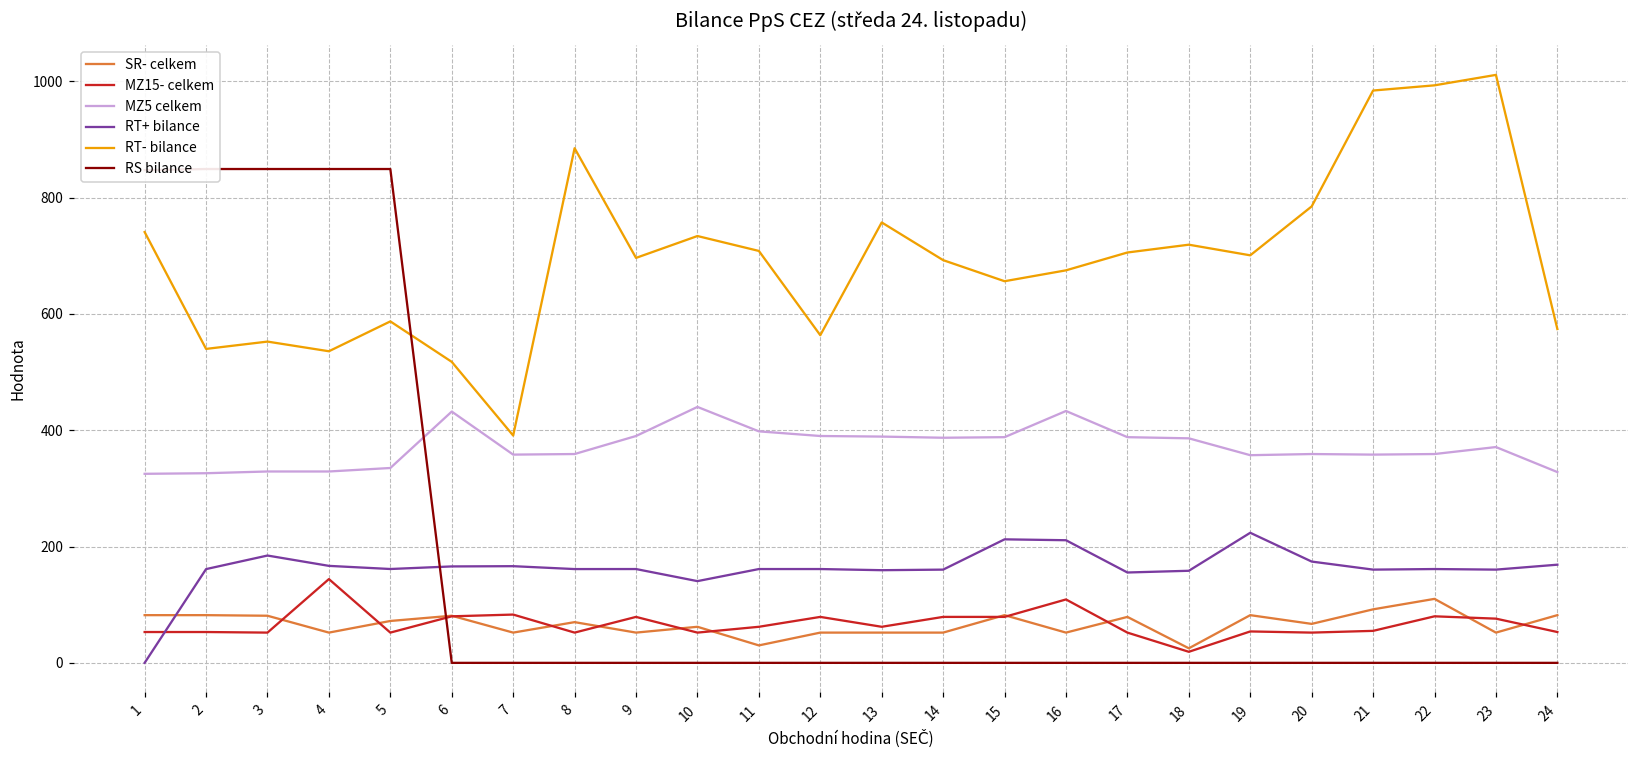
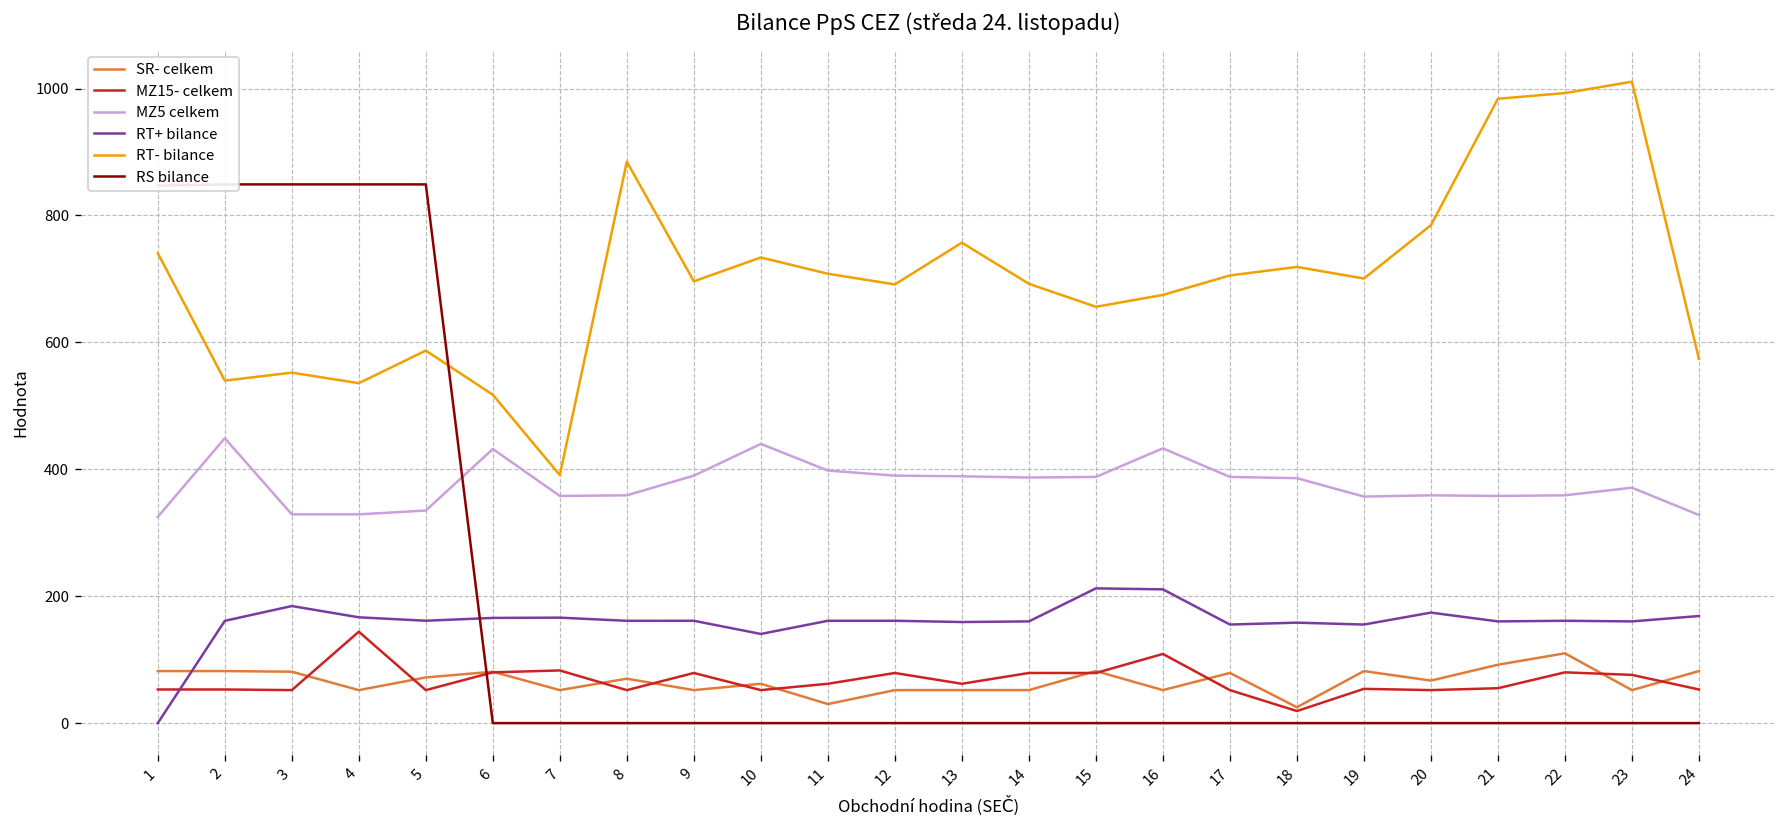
  {
    "SR- celkem": {
      "1": 80,
      "2": 80,
      "3": 80,
      "4": 50,
      "5": 70,
      "7": 50,
      "8": 70,
      "9": 50,
      "10": 60,
      "11": 30,
      "12": 50,
      "13": 50,
      "14": 50,
      "16": 50,
      "17": 80,
      "18": 30,
      "19": 80,
      "20": 70,
      "21": 90,
      "22": 110,
      "23": 50,
      "24": 80
    },
    "MZ15- celkem": {
      "1": 50,
      "2": 50,
      "3": 50,
      "4": 140,
      "5": 50,
      "7": 80,
      "8": 50,
      "9": 80,
      "10": 50,
      "11": 60,
      "12": 80,
      "13": 60,
      "14": 80,
      "16": 110,
      "17": 50,
      "18": 20,
      "19": 50,
      "20": 50,
      "21": 60,
      "22": 80,
      "23": 80,
      "24": 50
    },
    "MZ5 celkem": {
      "1": 330,
-     "2": 330,
+     "2": 450,
      "3": 330,
      "4": 330,
      "5": 340,
      "6": 430,
      "7": 360,
      "8": 360,
      "9": 390,
      "10": 440,
      "11": 400,
      "12": 390,
      "13": 390,
      "14": 390,
      "15": 390,
      "16": 430,
      "17": 390,
      "18": 390,
      "19": 360,
      "20": 360,
      "21": 360,
      "22": 360,
      "23": 370,
      "24": 330
    },
    "RT+ bilance": {
      "1": 0,
      "2": 160,
      "3": 180,
      "4": 170,
      "5": 160,
      "6": 170,
      "7": 170,
      "8": 160,
      "9": 160,
      "10": 140,
      "11": 160,
      "12": 160,
      "13": 160,
      "14": 160,
      "15": 210,
      "16": 210,
      "17": 160,
      "18": 160,
-     "19": 220,
+     "19": 160,
      "20": 170,
      "21": 160,
      "22": 160,
      "23": 160,
      "24": 170
    },
    "RT- bilance": {
      "1": 740,
      "2": 540,
      "3": 550,
      "4": 540,
      "5": 590,
      "6": 520,
      "7": 390,
      "8": 880,
      "9": 700,
      "10": 730,
      "11": 710,
-     "12": 560,
+     "12": 690,
      "13": 760,
      "14": 690,
      "15": 660,
      "16": 670,
      "17": 710,
      "18": 720,
      "19": 700,
      "20": 780,
      "21": 980,
      "22": 990,
      "23": 1010,
      "24": 570
    },
    "RS bilance": {
      "3": 850,
      "4": 850,
      "5": 850,
      "6": 0,
      "7": 0,
      "8": 0,
      "9": 0,
      "10": 0,
      "11": 0,
      "12": 0,
      "13": 0,
      "14": 0,
      "15": 0,
      "16": 0,
      "17": 0,
      "18": 0,
      "19": 0,
      "20": 0,
      "21": 0,
      "22": 0,
      "23": 0,
      "24": 0
    }
  }
